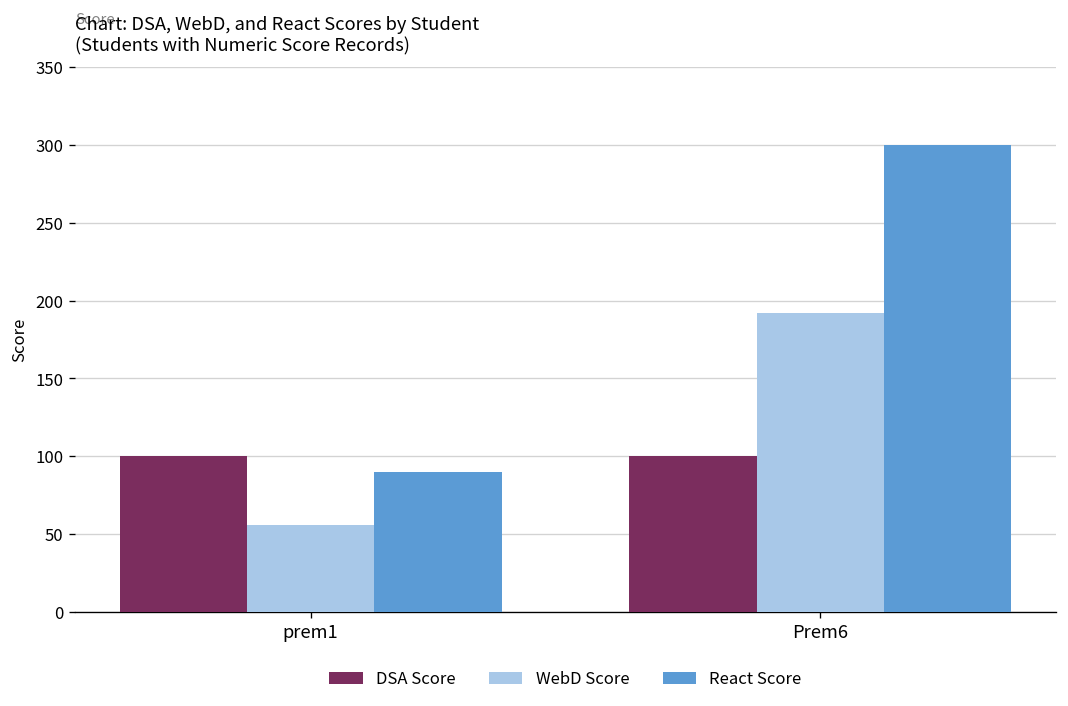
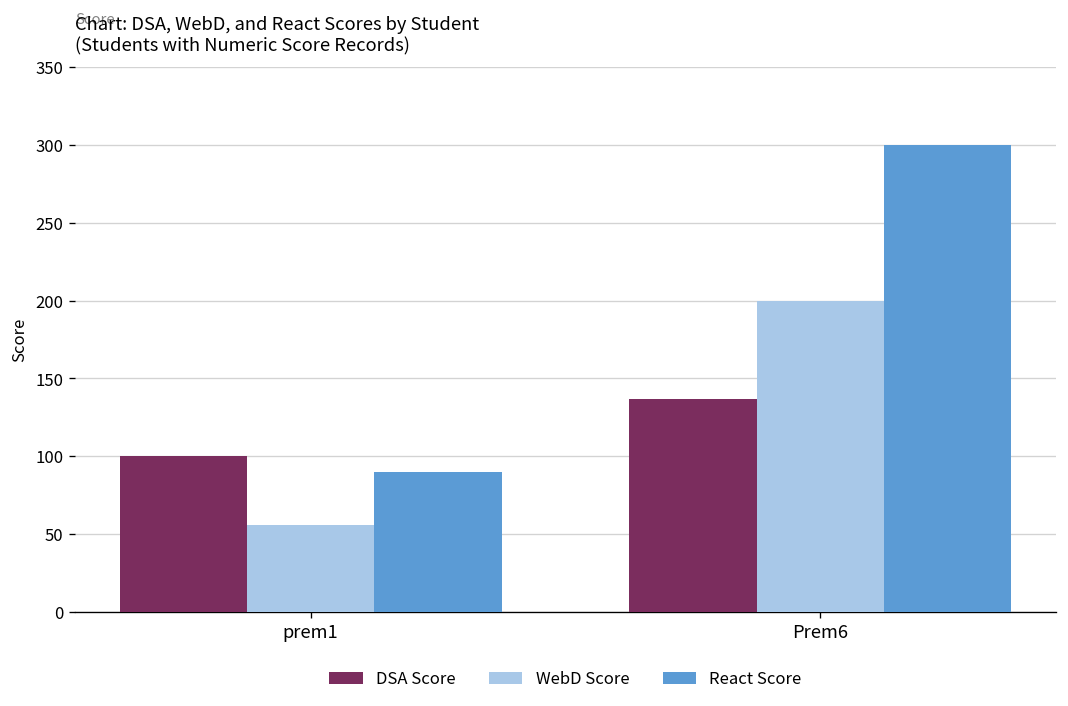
  {
    "DSA Score": {
      "prem1": 100,
-     "Prem6": 100
+     "Prem6": 137
    },
    "WebD Score": {
      "prem1": 56,
-     "Prem6": 192
+     "Prem6": 200
    },
    "React Score": {
      "prem1": 90,
      "Prem6": 300
    }
  }
